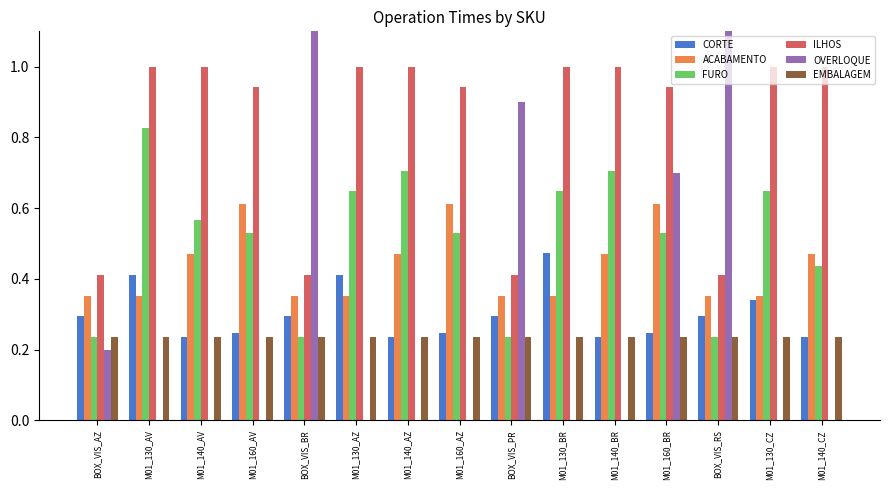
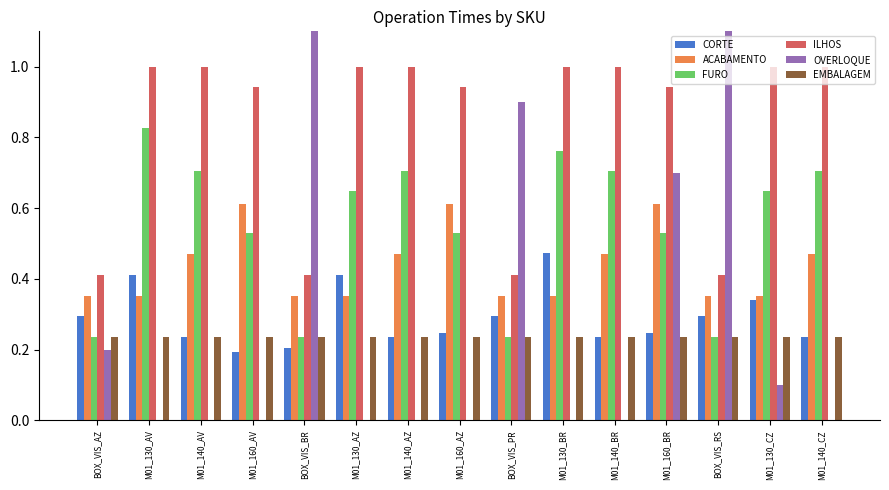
  {
    "CORTE": {
      "BOX_VIS_AZ": 0.29,
      "M01_130_AV": 0.41,
      "M01_140_AV": 0.24,
-     "M01_160_AV": 0.25,
-     "BOX_VIS_BR": 0.29,
+     "M01_160_AV": 0.19,
+     "BOX_VIS_BR": 0.21,
      "M01_130_AZ": 0.41,
      "M01_140_AZ": 0.24,
      "M01_160_AZ": 0.25,
      "BOX_VIS_PR": 0.29,
      "M01_130_BR": 0.47,
      "M01_140_BR": 0.24,
      "M01_160_BR": 0.25,
      "BOX_VIS_RS": 0.29,
      "M01_130_CZ": 0.34,
      "M01_140_CZ": 0.24
    },
    "FURO": {
      "BOX_VIS_AZ": 0.24,
      "M01_130_AV": 0.83,
-     "M01_140_AV": 0.57,
+     "M01_140_AV": 0.71,
      "M01_160_AV": 0.53,
      "BOX_VIS_BR": 0.24,
      "M01_130_AZ": 0.65,
      "M01_140_AZ": 0.71,
      "M01_160_AZ": 0.53,
      "BOX_VIS_PR": 0.24,
-     "M01_130_BR": 0.65,
+     "M01_130_BR": 0.76,
      "M01_140_BR": 0.71,
      "M01_160_BR": 0.53,
      "BOX_VIS_RS": 0.24,
      "M01_130_CZ": 0.65,
-     "M01_140_CZ": 0.44
+     "M01_140_CZ": 0.71
    },
    "OVERLOQUE": {
      "BOX_VIS_AZ": 0.2,
      "M01_130_AV": 0.0,
      "M01_140_AV": 0.0,
      "M01_160_AV": 0.0,
      "M01_130_AZ": 0.0,
      "M01_140_AZ": 0.0,
      "M01_160_AZ": 0.0,
      "BOX_VIS_PR": 0.9,
      "M01_130_BR": 0.0,
      "M01_140_BR": 0.0,
      "M01_160_BR": 0.7,
-     "M01_130_CZ": 0.0,
+     "M01_130_CZ": 0.1,
      "M01_140_CZ": 0.0
    },
    "EMBALAGEM": {
      "BOX_VIS_AZ": 0.24,
      "M01_130_AV": 0.24,
      "M01_140_AV": 0.24,
      "M01_160_AV": 0.24,
      "BOX_VIS_BR": 0.24,
      "M01_130_AZ": 0.24,
      "M01_140_AZ": 0.24,
      "M01_160_AZ": 0.24,
      "BOX_VIS_PR": 0.24,
      "M01_130_BR": 0.24,
      "M01_140_BR": 0.24,
      "M01_160_BR": 0.24,
      "BOX_VIS_RS": 0.24,
      "M01_130_CZ": 0.24,
      "M01_140_CZ": 0.24
    }
  }
